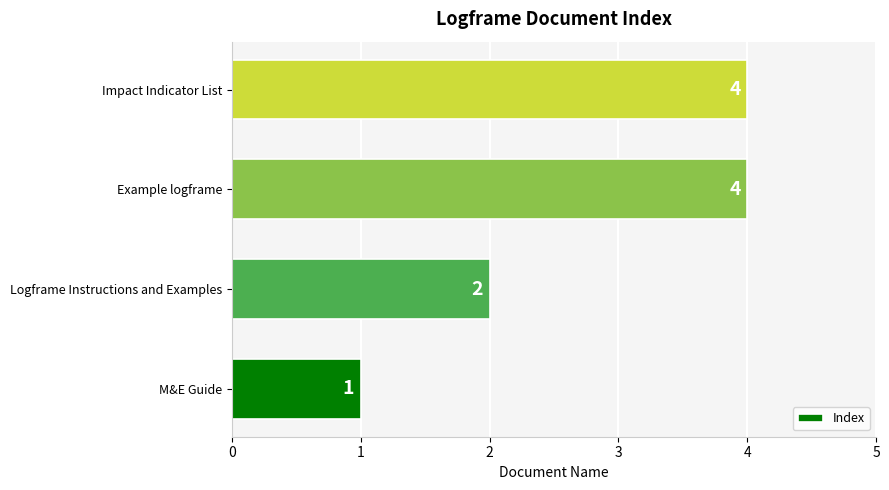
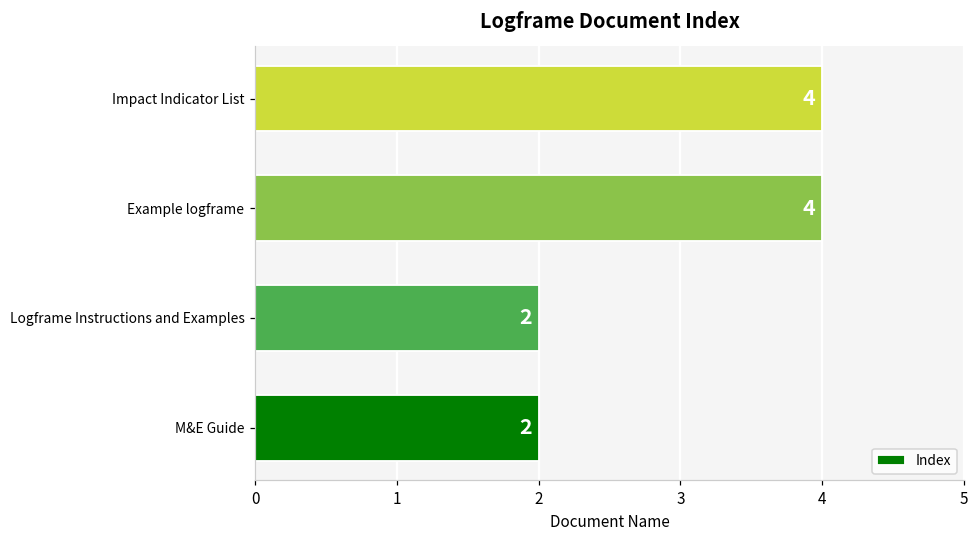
  {
    "Impact Indicator List": 4,
    "Example logframe": 4,
    "Logframe Instructions and Examples": 2,
-   "M&E Guide": 1
+   "M&E Guide": 2
  }
